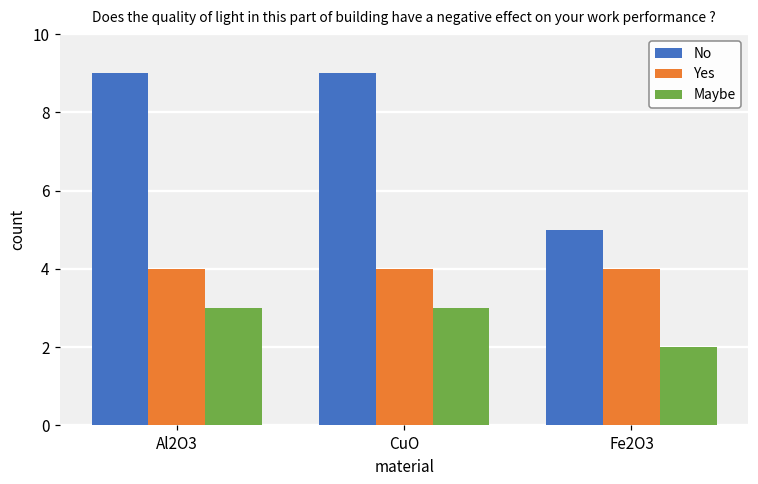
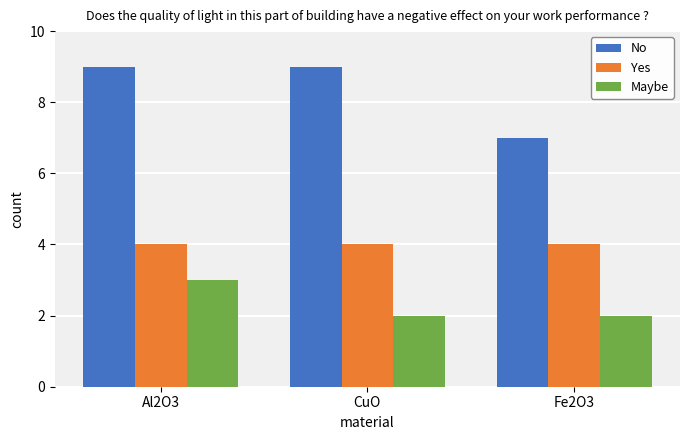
  {
    "No": {
      "Al2O3": 9,
      "CuO": 9,
-     "Fe2O3": 5
+     "Fe2O3": 7
    },
    "Yes": {
      "Al2O3": 4,
      "CuO": 4,
      "Fe2O3": 4
    },
    "Maybe": {
      "Al2O3": 3,
-     "CuO": 3,
+     "CuO": 2,
      "Fe2O3": 2
    }
  }
